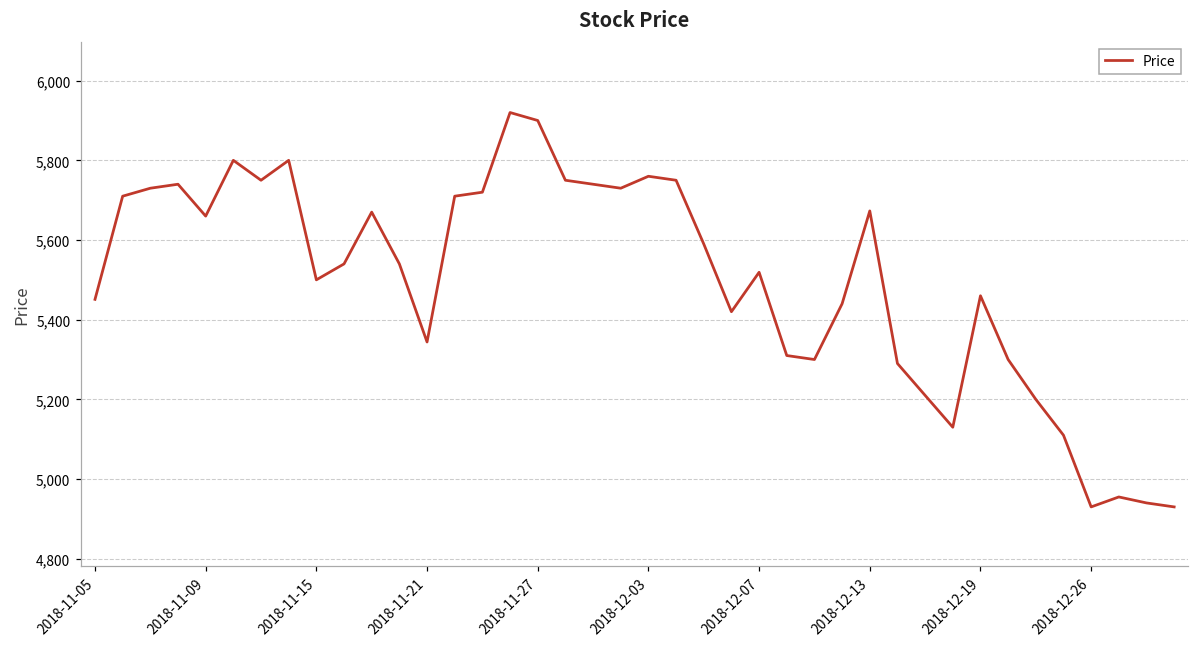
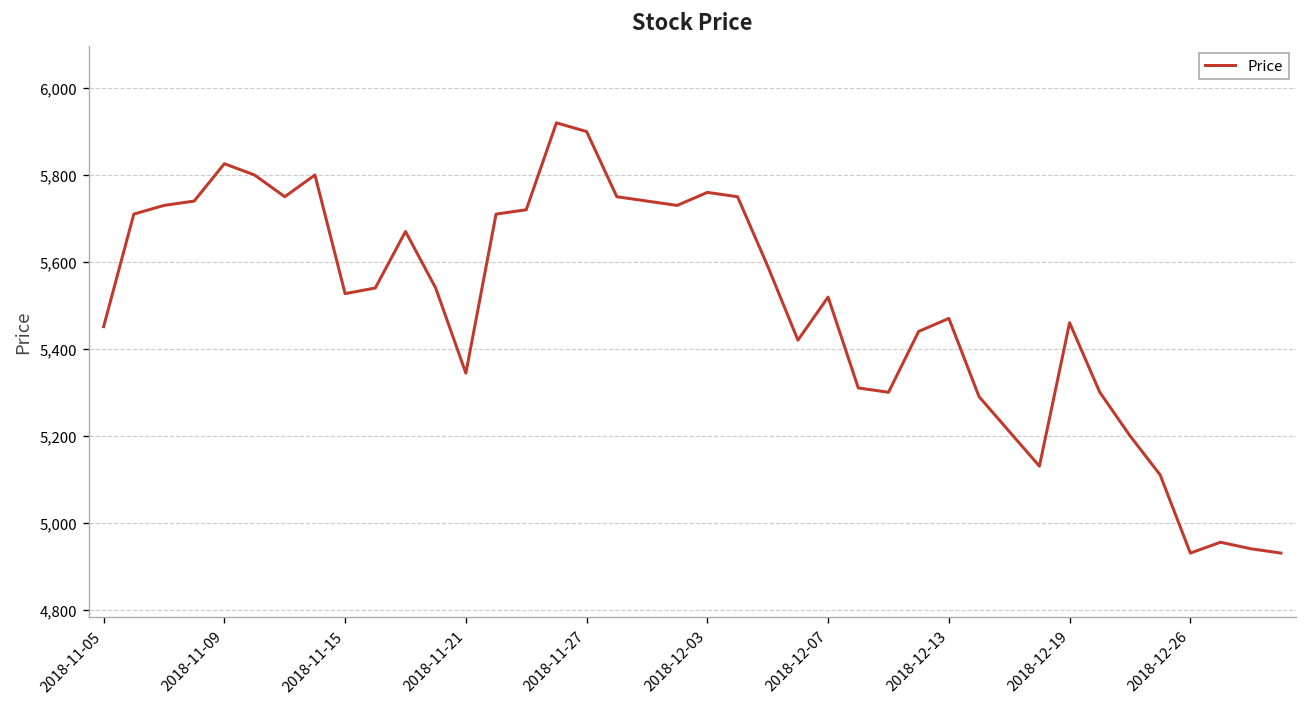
  {
    "2018-11-05": "5,450",
-   "2018-11-09": "5,660",
-   "2018-11-15": "5,500",
+   "2018-11-09": "5,830",
+   "2018-11-15": "5,530",
    "2018-11-21": "5,340",
    "2018-11-27": "5,900",
    "2018-12-03": "5,760",
    "2018-12-07": "5,520",
-   "2018-12-13": "5,670",
+   "2018-12-13": "5,470",
    "2018-12-19": "5,460",
    "2018-12-26": "4,930"
  }
